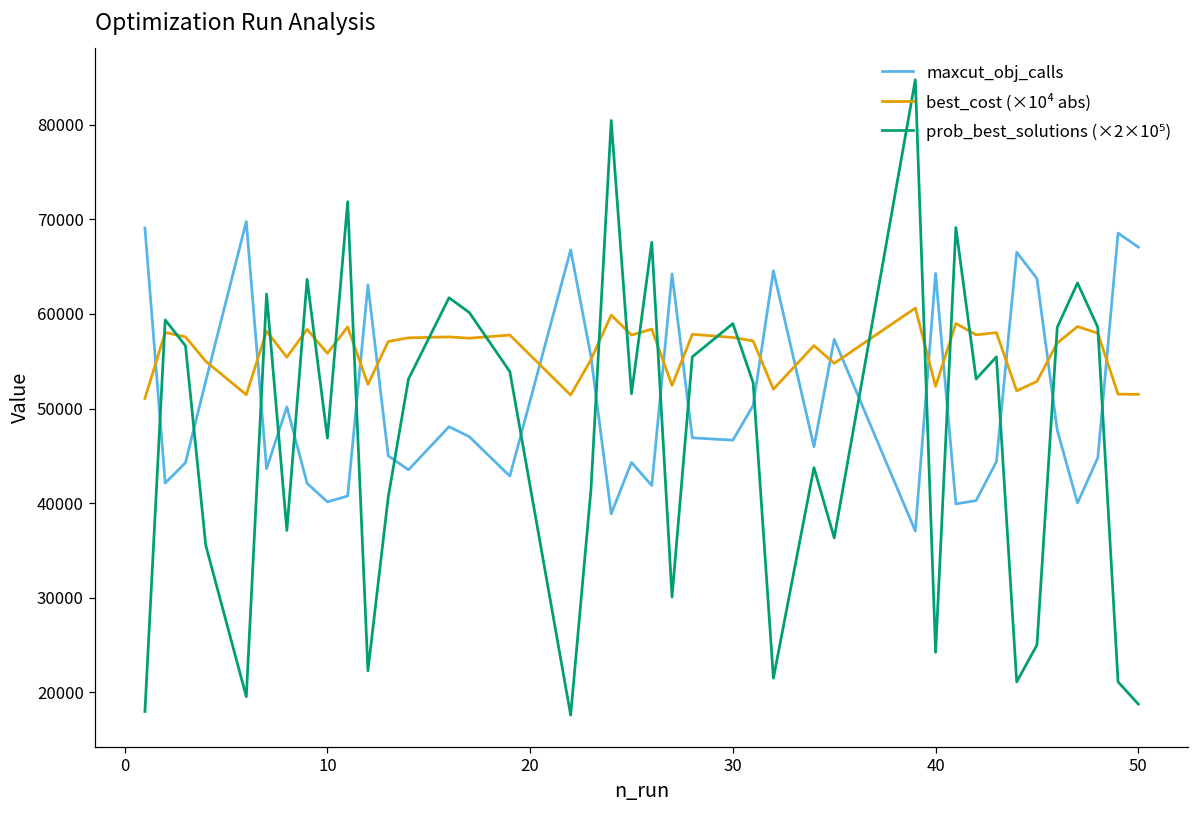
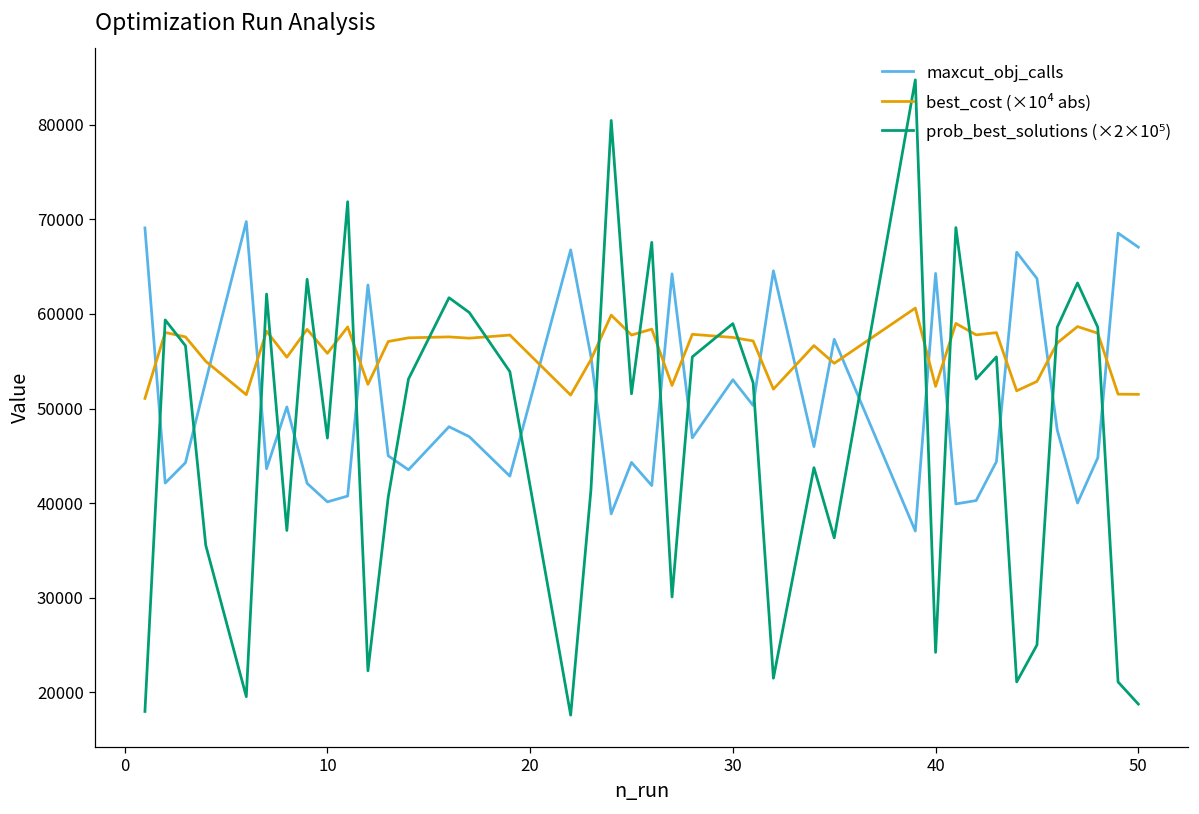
  {
    "maxcut_obj_calls": {
      "10": 40000,
-     "30": 47000,
+     "30": 53000,
      "40": 64000,
      "50": 67000
    },
    "best_cost (×10⁴ abs)": {
      "10": 56000,
      "30": 58000,
      "40": 52000,
      "50": 52000
    },
    "prob_best_solutions (×2×10⁵)": {
      "10": 47000,
      "30": 59000,
      "40": 24000,
      "50": 19000
    }
  }
